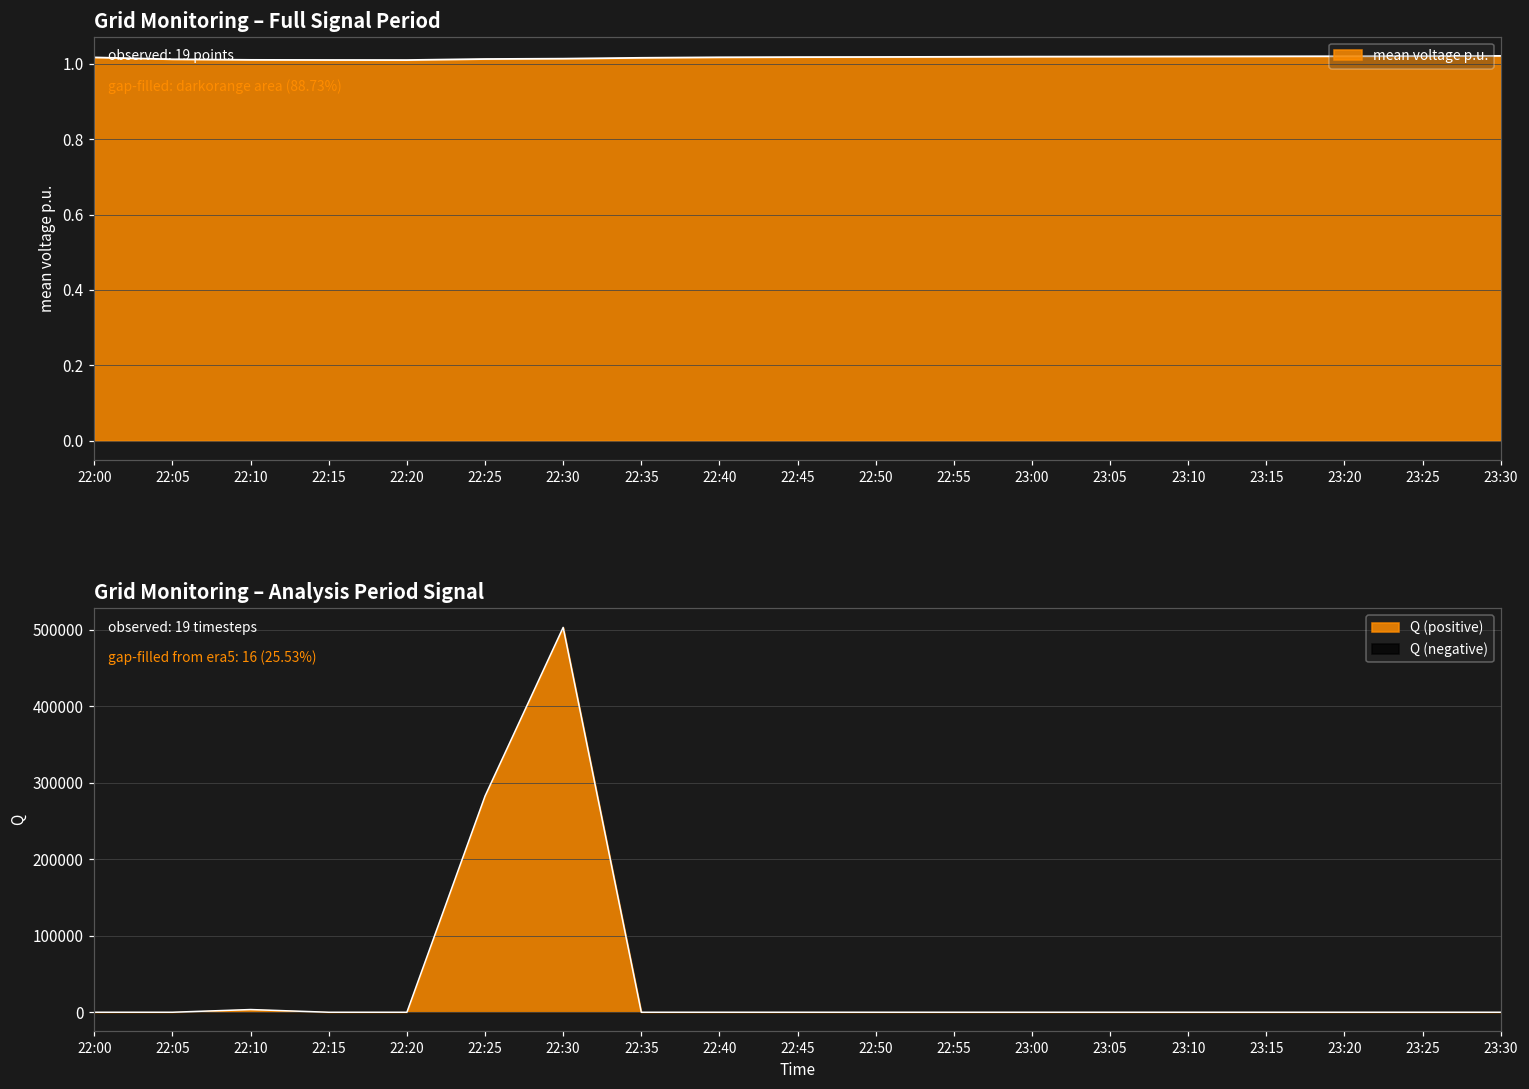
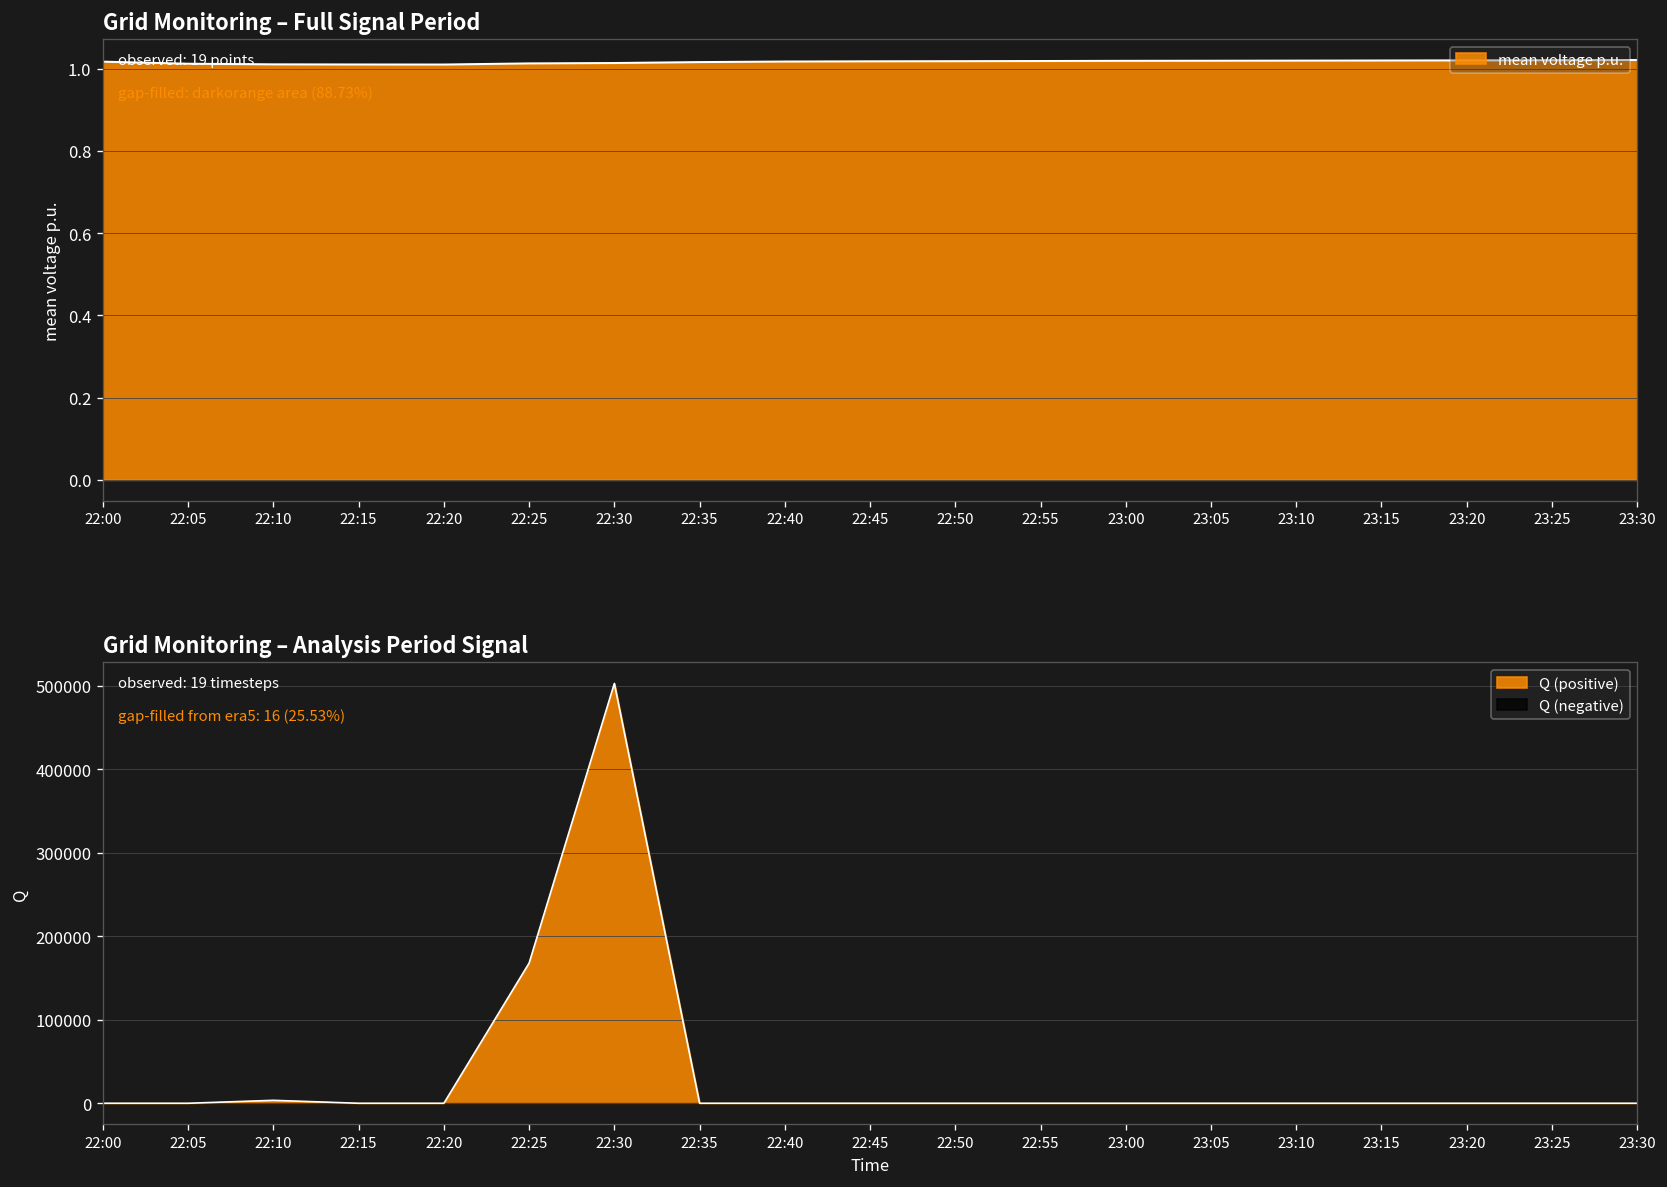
  {
    "Grid Monitoring – Full Signal Period": {
      "22:00": 1.02,
      "22:10": 1.01,
      "22:15": 1.01,
      "22:20": 1.01,
      "22:25": 1.01,
      "22:30": 1.01,
      "22:35": 1.02,
      "22:40": 1.02,
      "22:45": 1.02,
      "22:50": 1.02,
      "22:55": 1.02,
      "23:00": 1.02,
      "23:05": 1.02,
      "23:10": 1.02,
      "23:15": 1.02,
      "23:30": 1.02
    },
    "Grid Monitoring – Analysis Period Signal": {
      "Q (positive)": {
-       "22:25": 280000,
+       "22:25": 170000,
        "22:30": 500000
      },
      "Q (negative)": {
        "22:25": 0,
        "22:30": 0
      }
    }
  }
